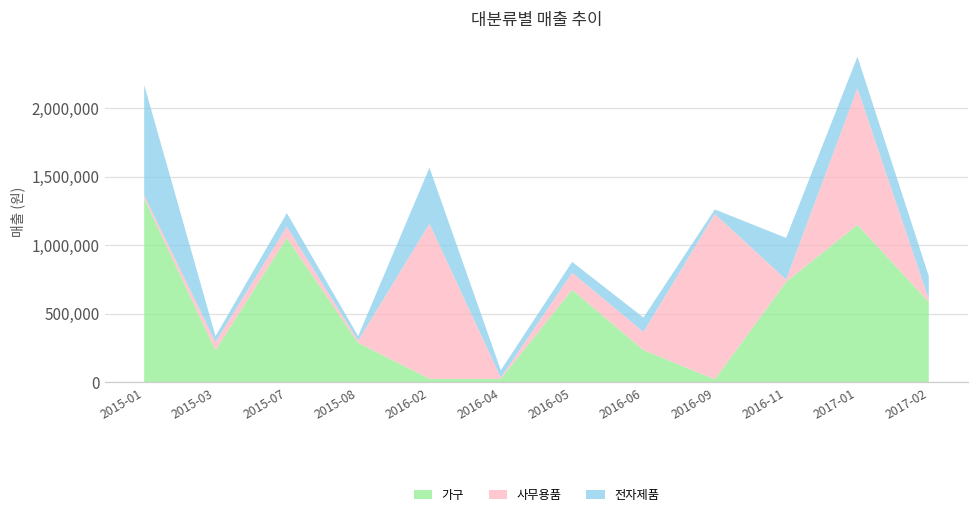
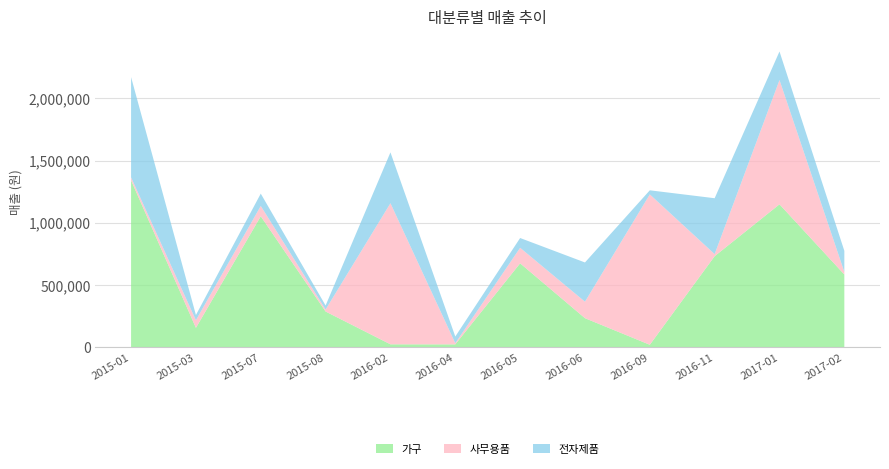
  {
    "가구": {
      "2015-01": "1,340,000",
-     "2015-03": "230,000",
+     "2015-03": "160,000",
      "2015-07": "1,050,000",
      "2016-02": "30,000",
      "2016-05": "680,000",
      "2016-06": "230,000",
      "2016-09": "20,000",
      "2017-01": "1,150,000"
    },
    "사무용품": {
      "2015-01": "20,000",
      "2015-03": "60,000",
      "2015-07": "80,000",
      "2016-02": "1,130,000",
      "2016-05": "120,000",
      "2016-06": "130,000",
      "2016-09": "1,210,000",
      "2017-01": "1,000,000"
    },
    "전자제품": {
      "2015-01": "810,000",
      "2015-03": "40,000",
      "2015-07": "100,000",
      "2015-08": "30,000",
      "2016-02": "410,000",
      "2016-04": "50,000",
      "2016-05": "80,000",
-     "2016-06": "110,000",
+     "2016-06": "320,000",
      "2016-09": "30,000",
-     "2016-11": "300,000",
+     "2016-11": "450,000",
      "2017-01": "230,000",
      "2017-02": "170,000"
    }
  }
